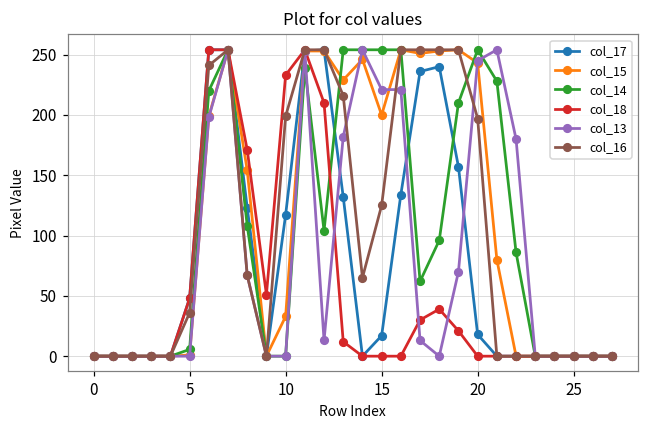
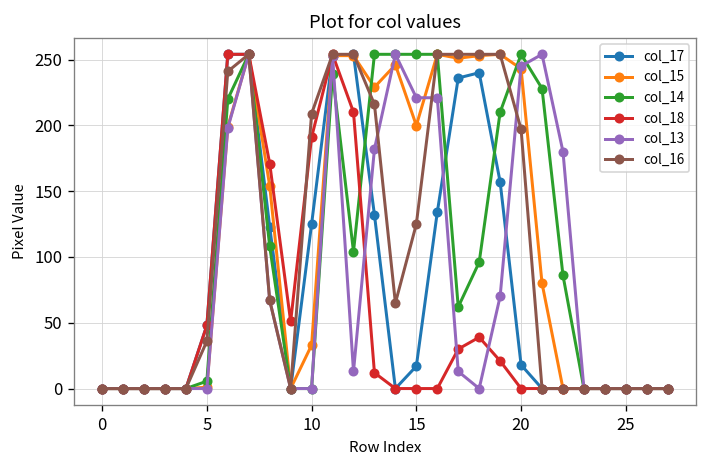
  {
    "col_17": {
-     "10": 117,
+     "10": 125,
      "15": 17,
      "20": 18
    },
    "col_15": {
      "10": 33,
      "15": 200
    },
    "col_14": {
      "5": 6,
      "15": 254,
      "20": 254
    },
    "col_18": {
-     "10": 233,
+     "10": 191,
      "15": 0,
      "20": 0
    },
    "col_13": {
      "15": 221
    },
    "col_16": {
      "5": 36,
-     "10": 199,
+     "10": 209,
      "15": 125,
      "20": 197
    }
  }
